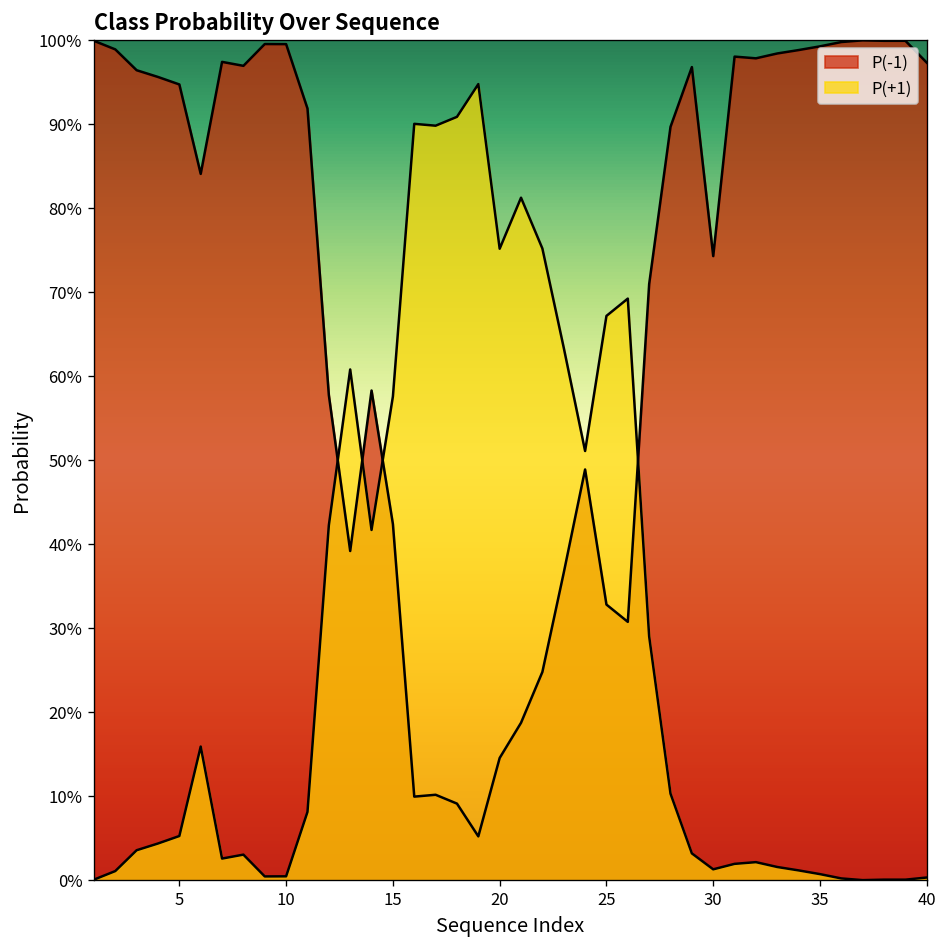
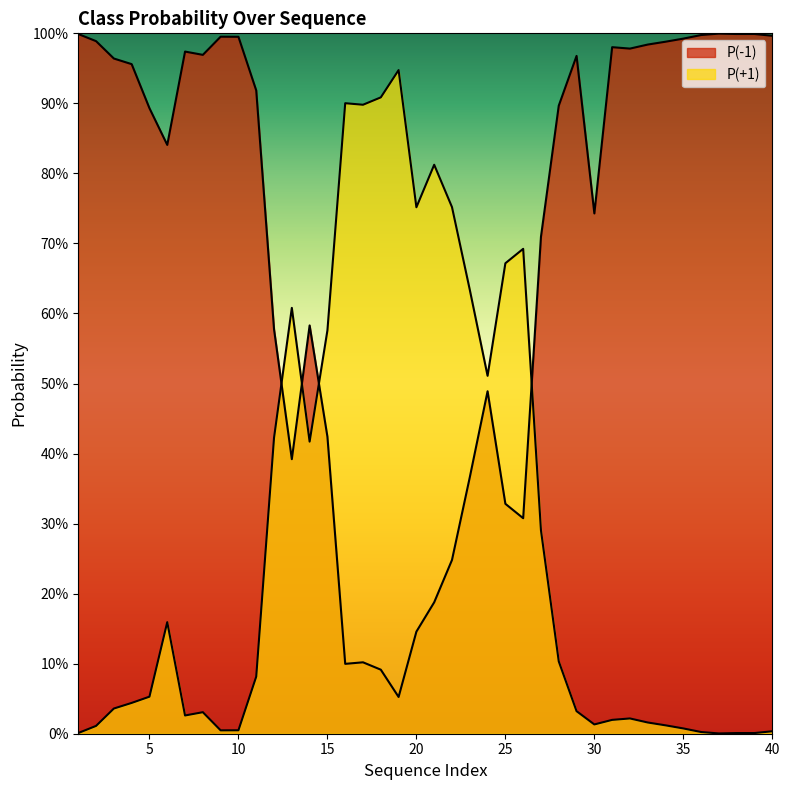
  {
    "P(-1)": {
-     "5": "95%",
+     "5": "89%",
      "10": "100%",
      "15": "42%",
      "20": "15%",
      "25": "33%",
      "30": "74%",
      "35": "99%",
-     "40": "97%"
+     "40": "100%"
    },
    "P(+1)": {
      "5": "5%",
      "10": "0%",
      "15": "58%",
      "20": "75%",
      "25": "67%",
      "30": "1%",
      "35": "1%",
      "40": "0%"
    }
  }
